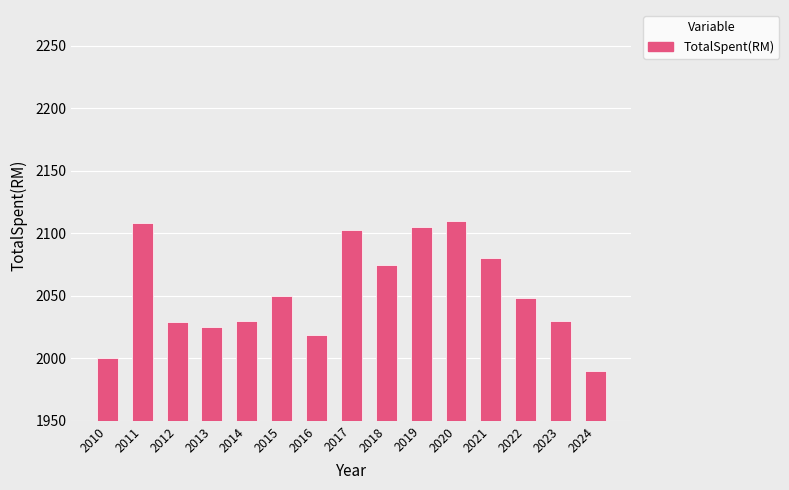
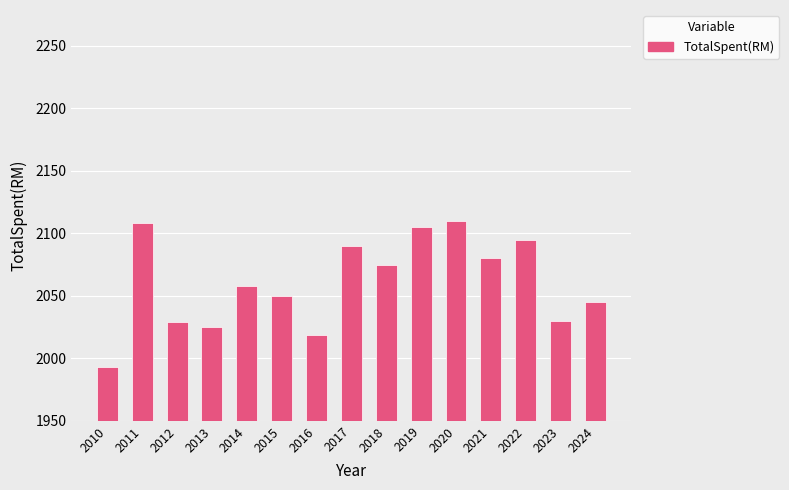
  {
-   "2010": 2000,
+   "2010": 1993,
    "2011": 2108,
    "2012": 2029,
    "2013": 2025,
-   "2014": 2030,
+   "2014": 2058,
    "2015": 2050,
    "2016": 2019,
-   "2017": 2103,
+   "2017": 2090,
    "2018": 2075,
    "2019": 2105,
    "2020": 2110,
    "2021": 2080,
-   "2022": 2048,
+   "2022": 2095,
    "2023": 2030,
-   "2024": 1990
+   "2024": 2045
  }
